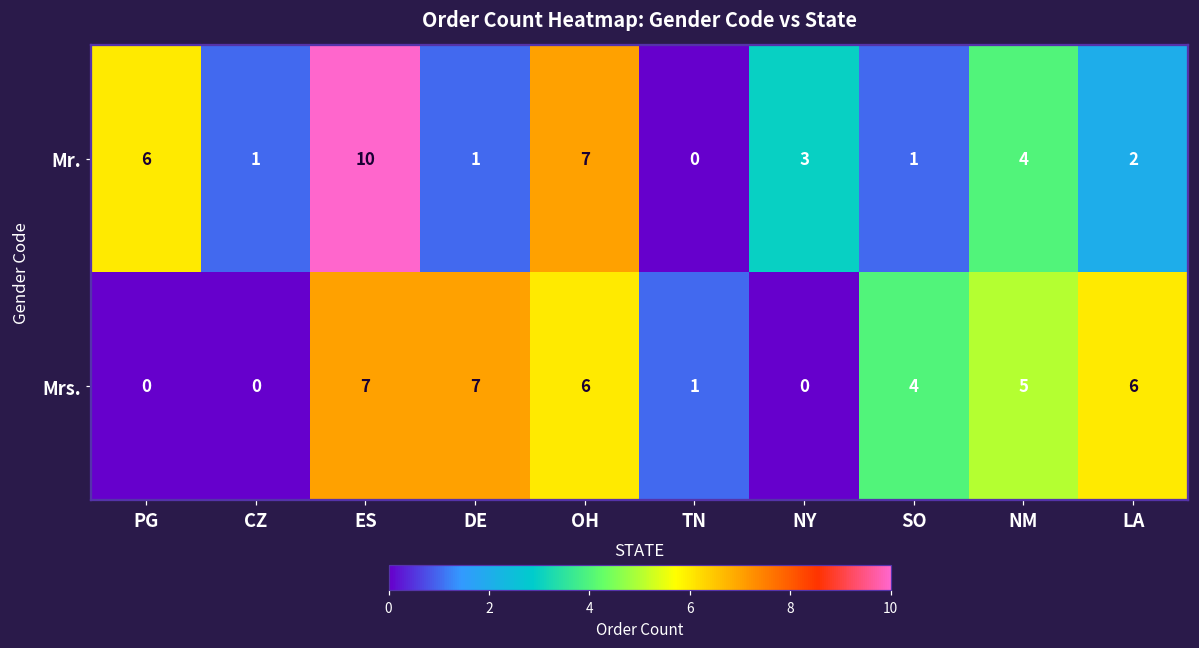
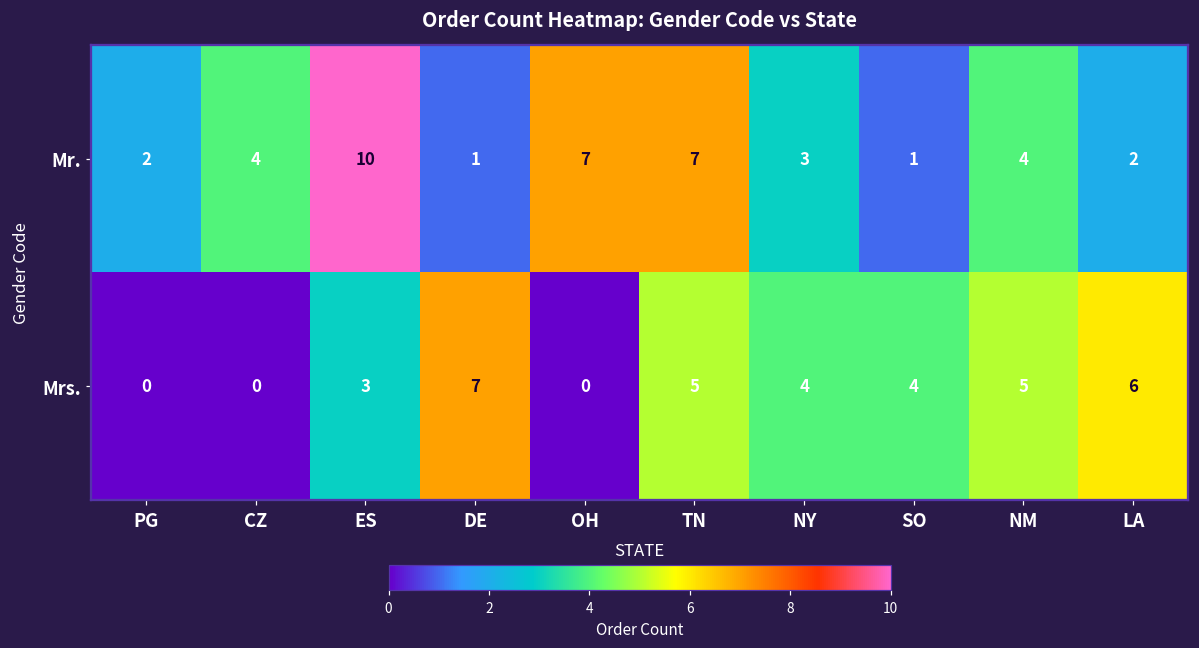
  {
    "Mr.": {
-     "PG": 6,
-     "CZ": 1,
+     "PG": 2,
+     "CZ": 4,
      "ES": 10,
      "DE": 1,
      "OH": 7,
-     "TN": 0,
+     "TN": 7,
      "NY": 3,
      "SO": 1,
      "NM": 4,
      "LA": 2
    },
    "Mrs.": {
      "PG": 0,
      "CZ": 0,
-     "ES": 7,
+     "ES": 3,
      "DE": 7,
-     "OH": 6,
-     "TN": 1,
-     "NY": 0,
+     "OH": 0,
+     "TN": 5,
+     "NY": 4,
      "SO": 4,
      "NM": 5,
      "LA": 6
    }
  }
